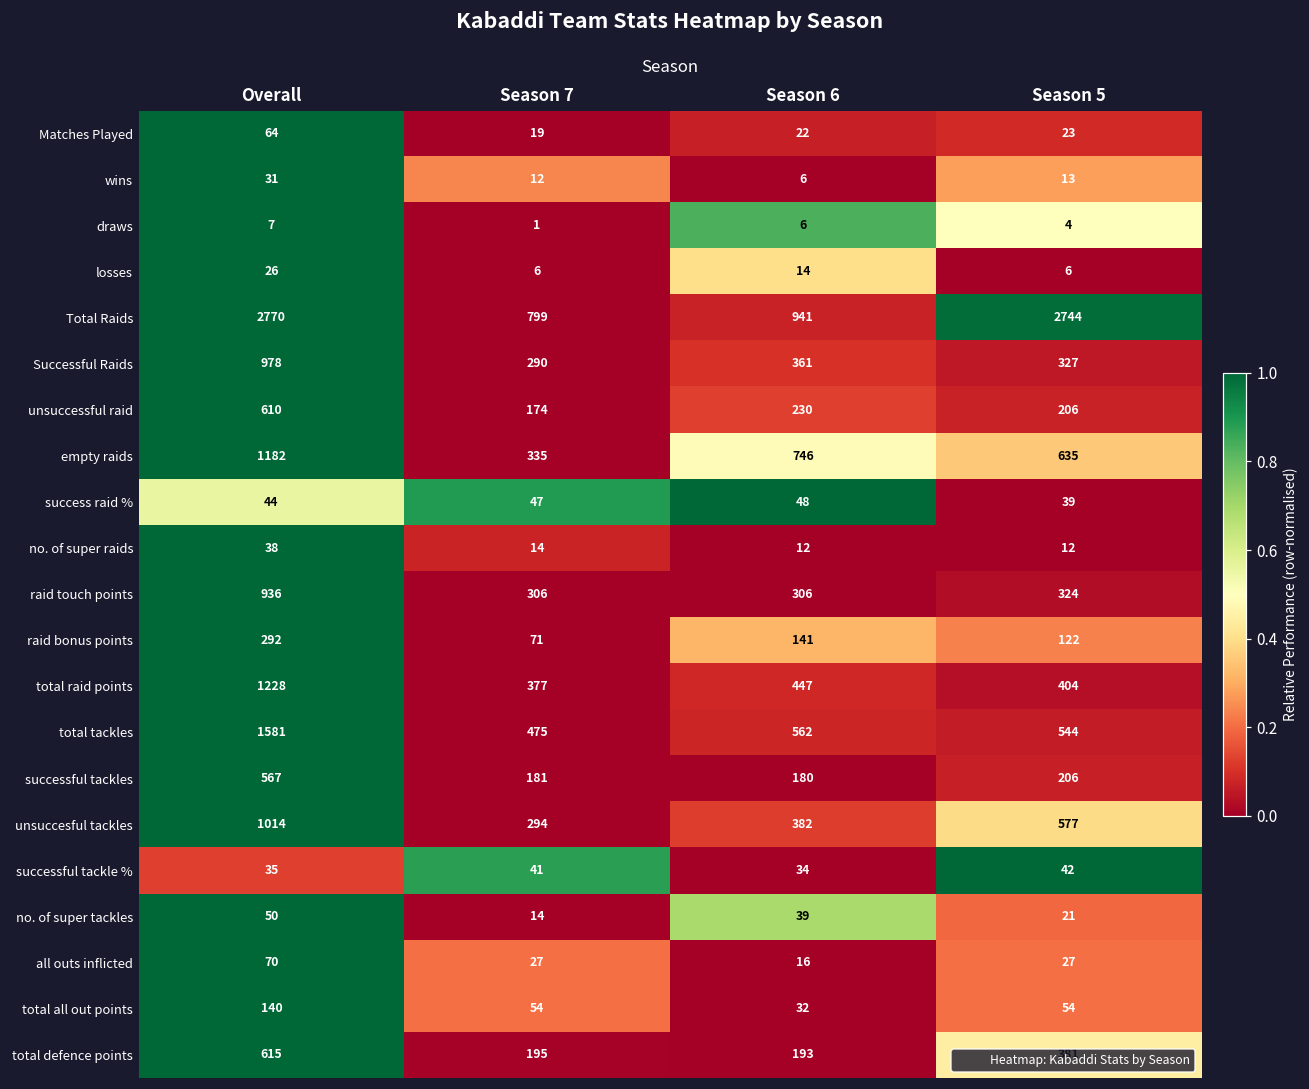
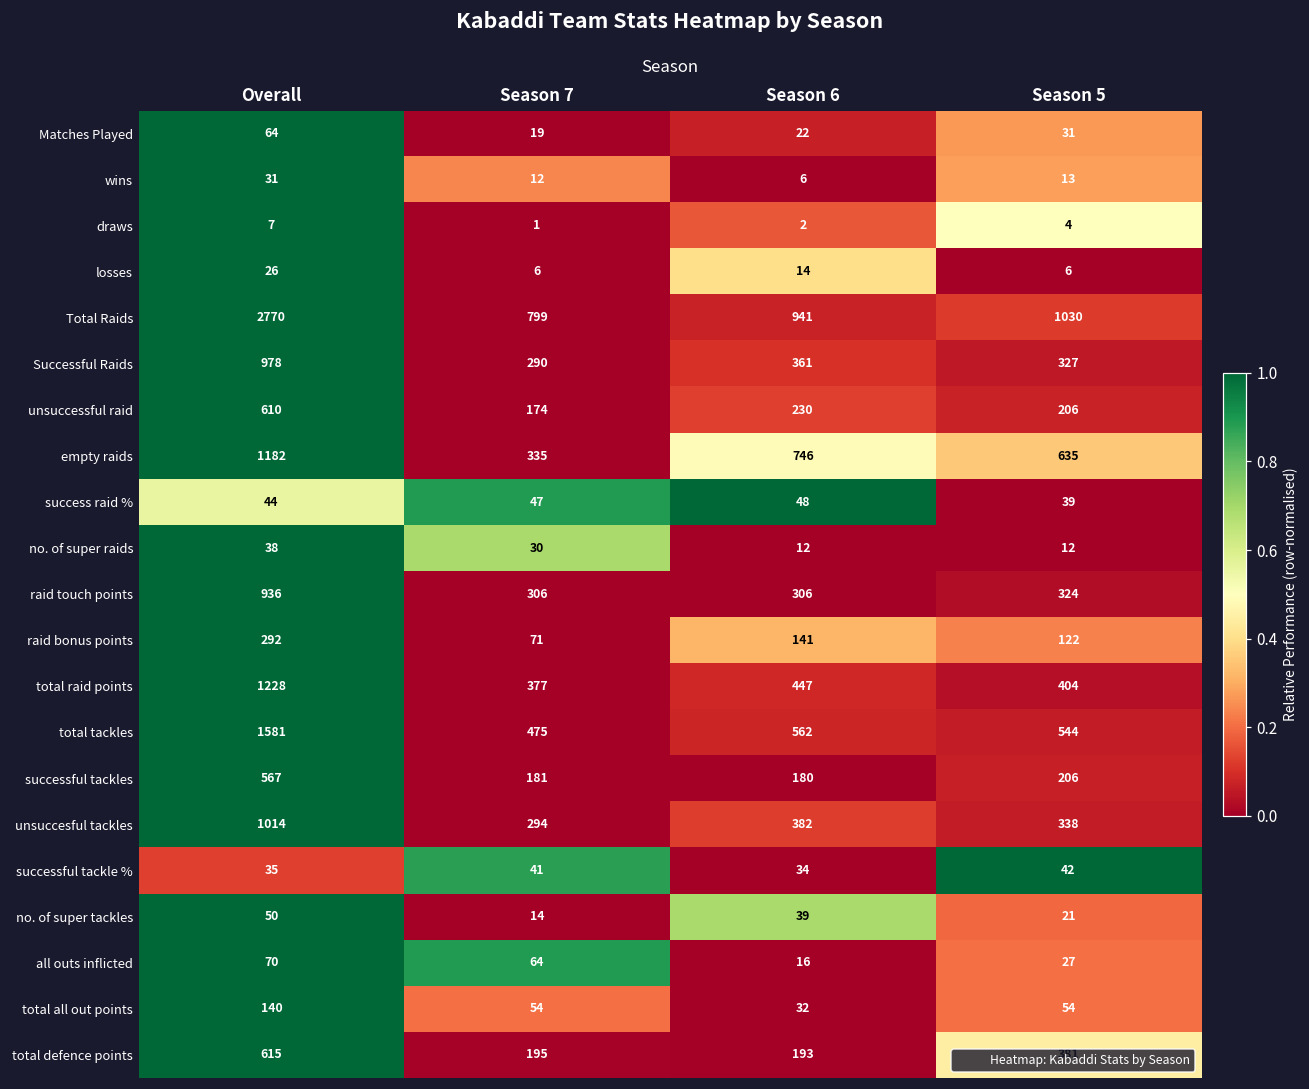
  {
    "Matches Played": {
      "Overall": 64,
      "Season 7": 19,
      "Season 6": 22,
-     "Season 5": 23
+     "Season 5": 31
    },
    "wins": {
      "Overall": 31,
      "Season 7": 12,
      "Season 6": 6,
      "Season 5": 13
    },
    "draws": {
      "Overall": 7,
      "Season 7": 1,
-     "Season 6": 6,
+     "Season 6": 2,
      "Season 5": 4
    },
    "losses": {
      "Overall": 26,
      "Season 7": 6,
      "Season 6": 14,
      "Season 5": 6
    },
    "Total Raids": {
      "Overall": 2770,
      "Season 7": 799,
      "Season 6": 941,
-     "Season 5": 2744
+     "Season 5": 1030
    },
    "Successful Raids": {
      "Overall": 978,
      "Season 7": 290,
      "Season 6": 361,
      "Season 5": 327
    },
    "unsuccessful raid": {
      "Overall": 610,
      "Season 7": 174,
      "Season 6": 230,
      "Season 5": 206
    },
    "empty raids": {
      "Overall": 1182,
      "Season 7": 335,
      "Season 6": 746,
      "Season 5": 635
    },
    "success raid %": {
      "Overall": 44,
      "Season 7": 47,
      "Season 6": 48,
      "Season 5": 39
    },
    "no. of super raids": {
      "Overall": 38,
-     "Season 7": 14,
+     "Season 7": 30,
      "Season 6": 12,
      "Season 5": 12
    },
    "raid touch points": {
      "Overall": 936,
      "Season 7": 306,
      "Season 6": 306,
      "Season 5": 324
    },
    "raid bonus points": {
      "Overall": 292,
      "Season 7": 71,
      "Season 6": 141,
      "Season 5": 122
    },
    "total raid points": {
      "Overall": 1228,
      "Season 7": 377,
      "Season 6": 447,
      "Season 5": 404
    },
    "total tackles": {
      "Overall": 1581,
      "Season 7": 475,
      "Season 6": 562,
      "Season 5": 544
    },
    "successful tackles": {
      "Overall": 567,
      "Season 7": 181,
      "Season 6": 180,
      "Season 5": 206
    },
    "unsuccesful tackles": {
      "Overall": 1014,
      "Season 7": 294,
      "Season 6": 382,
-     "Season 5": 577
+     "Season 5": 338
    },
    "successful tackle %": {
      "Overall": 35,
      "Season 7": 41,
      "Season 6": 34,
      "Season 5": 42
    },
    "no. of super tackles": {
      "Overall": 50,
      "Season 7": 14,
      "Season 6": 39,
      "Season 5": 21
    },
    "all outs inflicted": {
      "Overall": 70,
-     "Season 7": 27,
+     "Season 7": 64,
      "Season 6": 16,
      "Season 5": 27
    },
    "total all out points": {
      "Overall": 140,
      "Season 7": 54,
      "Season 6": 32,
      "Season 5": 54
    },
    "total defence points": {
      "Overall": 615,
      "Season 7": 195,
      "Season 6": 193
    }
  }
